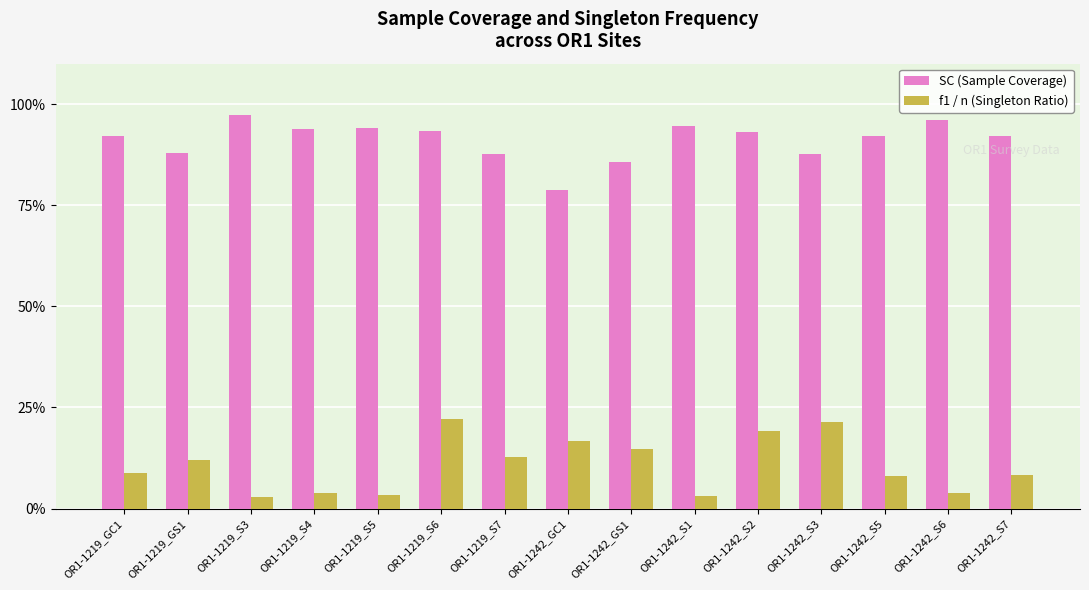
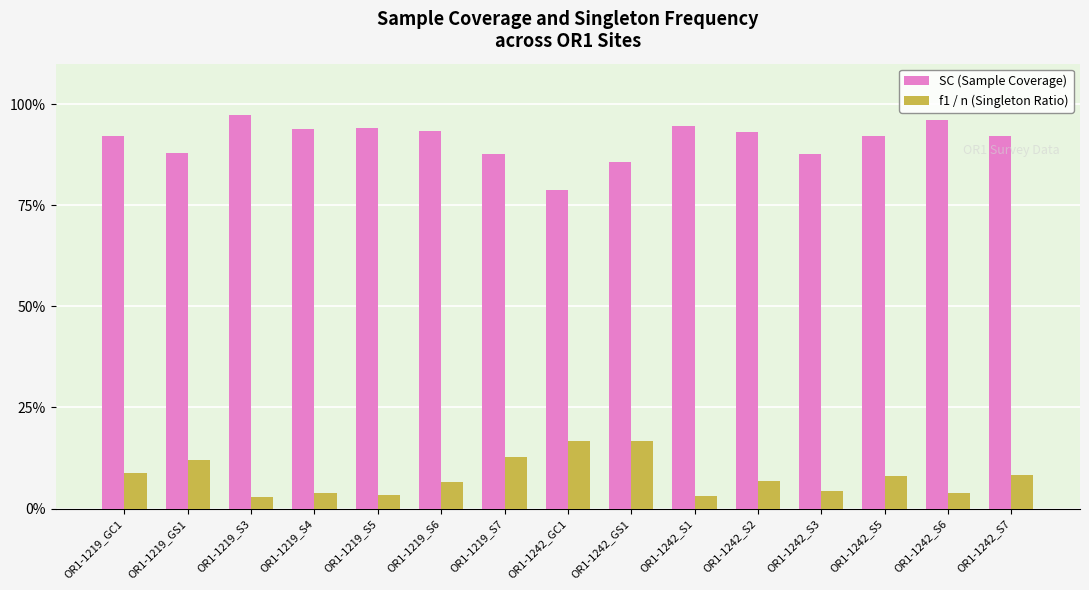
  {
    "SC (Sample Coverage)": {
      "OR1-1219_GC1": "92%",
      "OR1-1219_GS1": "88%",
      "OR1-1219_S3": "97%",
      "OR1-1219_S4": "94%",
      "OR1-1219_S5": "94%",
      "OR1-1219_S6": "93%",
      "OR1-1219_S7": "88%",
      "OR1-1242_GC1": "79%",
      "OR1-1242_GS1": "86%",
      "OR1-1242_S1": "95%",
      "OR1-1242_S2": "93%",
      "OR1-1242_S3": "88%",
      "OR1-1242_S5": "92%",
      "OR1-1242_S6": "96%",
      "OR1-1242_S7": "92%"
    },
    "f1 / n (Singleton Ratio)": {
      "OR1-1219_GC1": "9%",
      "OR1-1219_GS1": "12%",
      "OR1-1219_S3": "3%",
      "OR1-1219_S4": "4%",
      "OR1-1219_S5": "3%",
-     "OR1-1219_S6": "22%",
+     "OR1-1219_S6": "7%",
      "OR1-1219_S7": "13%",
      "OR1-1242_GC1": "17%",
-     "OR1-1242_GS1": "15%",
+     "OR1-1242_GS1": "17%",
      "OR1-1242_S1": "3%",
-     "OR1-1242_S2": "19%",
-     "OR1-1242_S3": "21%",
+     "OR1-1242_S2": "7%",
+     "OR1-1242_S3": "4%",
      "OR1-1242_S5": "8%",
      "OR1-1242_S6": "4%",
      "OR1-1242_S7": "8%"
    }
  }
